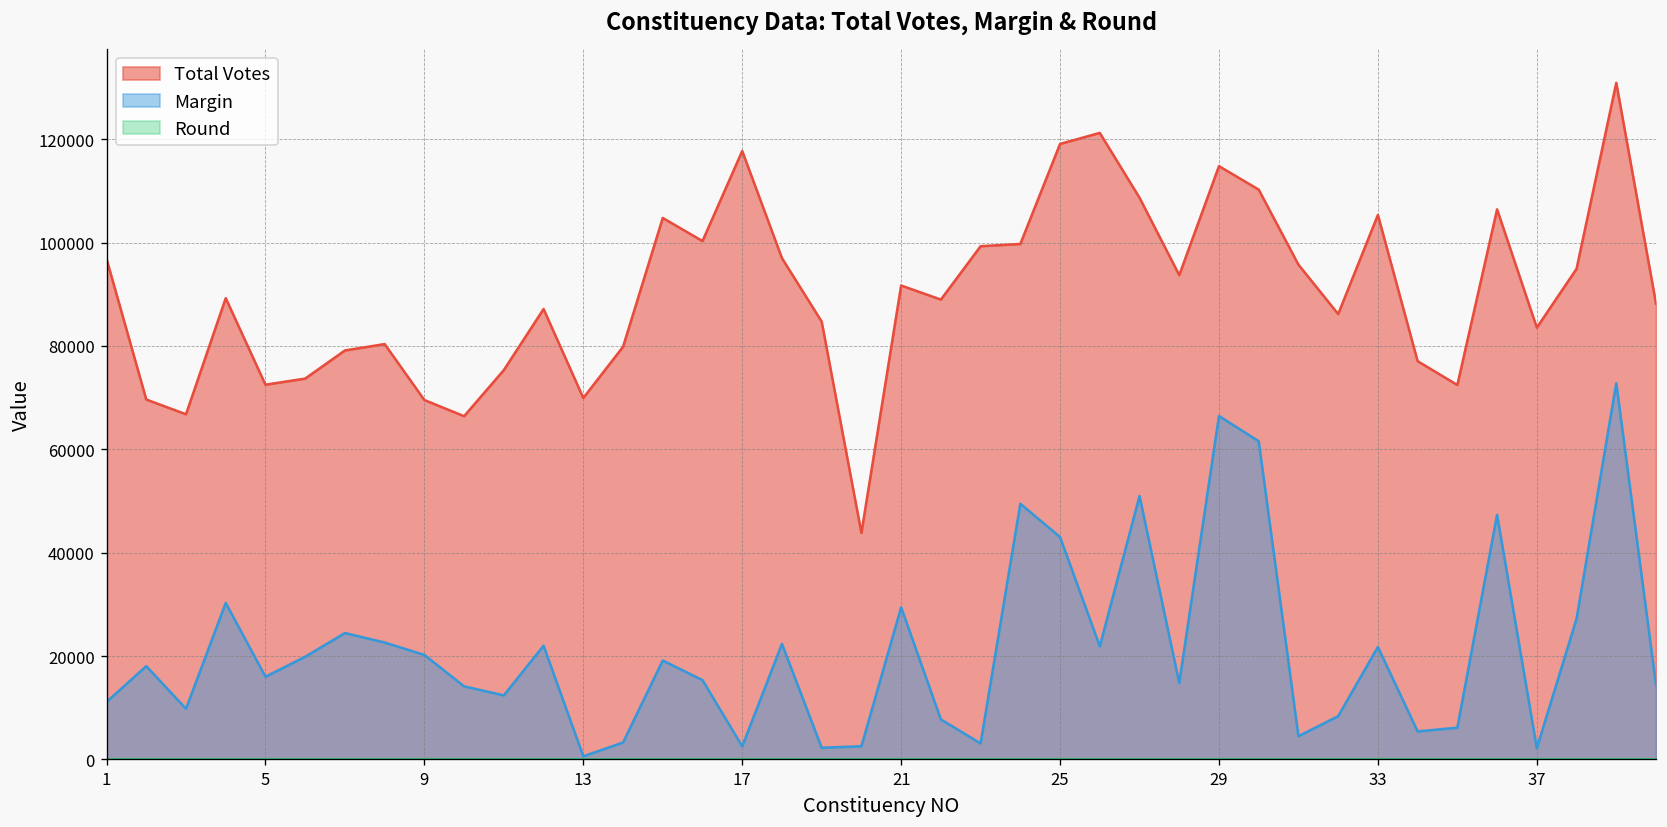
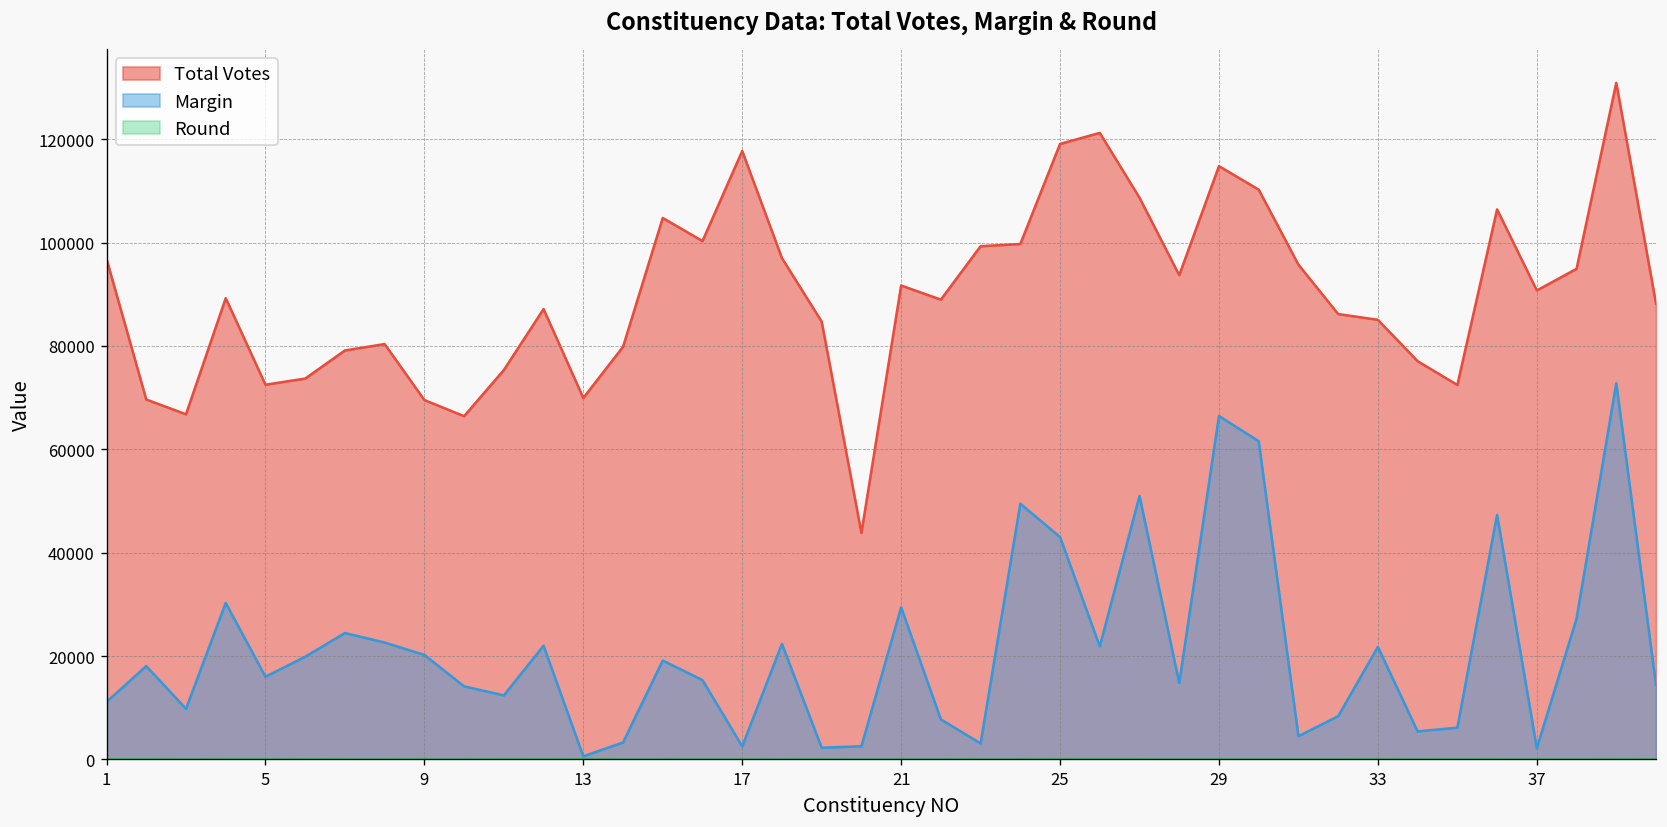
  {
    "Total Votes": {
      "1": 97000,
      "5": 73000,
      "9": 70000,
      "13": 70000,
      "17": 118000,
      "21": 92000,
      "25": 119000,
      "29": 115000,
-     "33": 105000,
-     "37": 84000
+     "33": 85000,
+     "37": 91000
    },
    "Margin": {
      "1": 11000,
      "5": 16000,
      "9": 20000,
      "17": 3000,
      "21": 29000,
      "25": 43000,
      "29": 66000,
      "33": 22000,
      "37": 2000
    },
    "Round": {
      "1": 0,
      "5": 0,
      "9": 0,
      "17": 0,
      "21": 0,
      "25": 0,
      "29": 0,
      "33": 0,
      "37": 0
    }
  }
